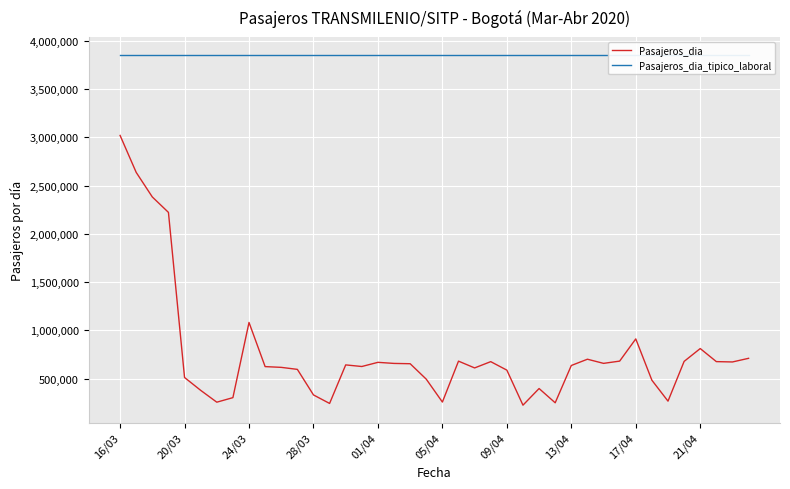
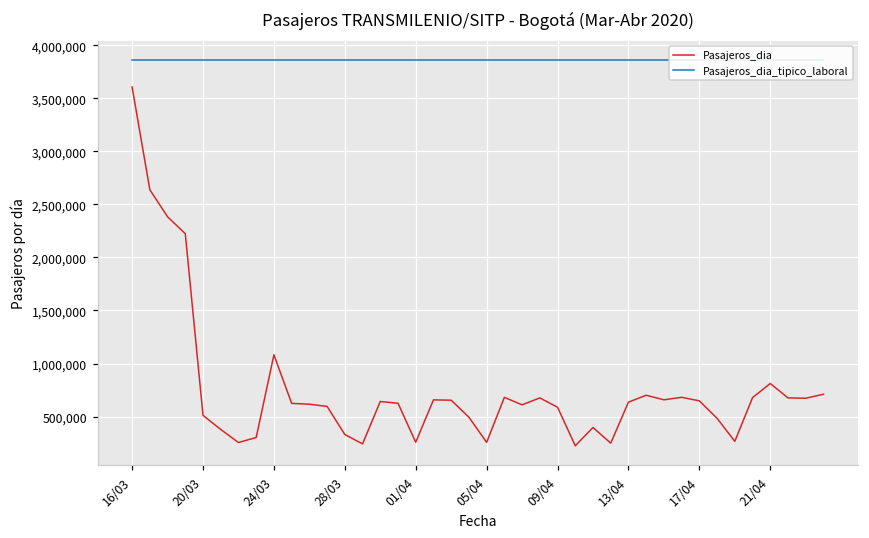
  {
    "Pasajeros_dia": {
-     "16/03": "3,000,000",
+     "16/03": "3,600,000",
      "20/03": "500,000",
      "24/03": "1,100,000",
      "28/03": "300,000",
-     "01/04": "700,000",
+     "01/04": "300,000",
      "05/04": "300,000",
      "09/04": "600,000",
      "13/04": "600,000",
-     "17/04": "900,000",
+     "17/04": "600,000",
      "21/04": "800,000"
    },
    "Pasajeros_dia_tipico_laboral": {
      "16/03": "3,900,000",
      "20/03": "3,900,000",
      "24/03": "3,900,000",
      "28/03": "3,900,000",
      "01/04": "3,900,000",
      "05/04": "3,900,000",
      "09/04": "3,900,000",
      "13/04": "3,900,000"
    }
  }
